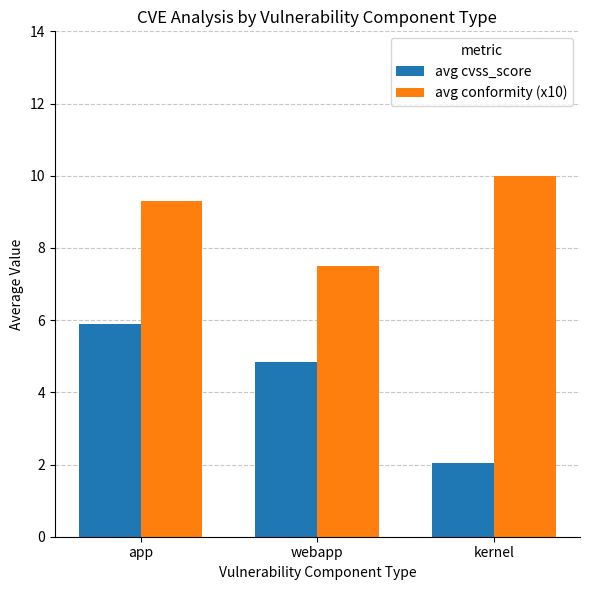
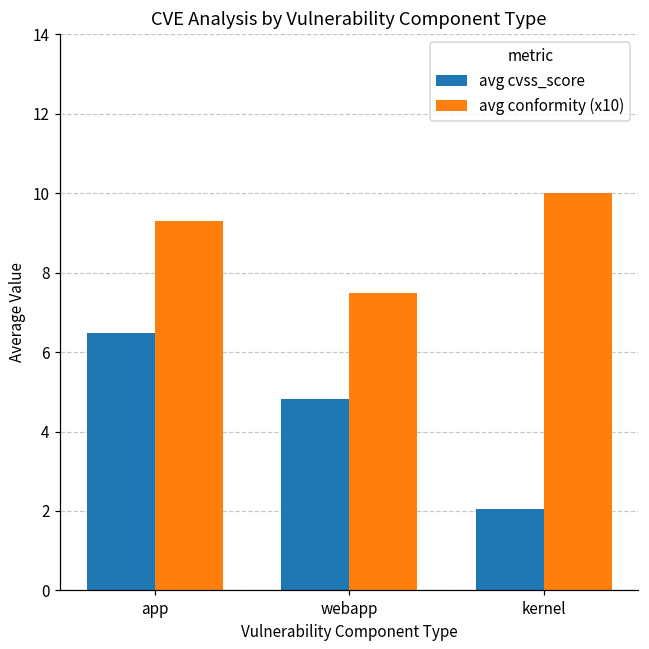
  {
    "avg cvss_score": {
-     "app": 5.9,
+     "app": 6.5,
      "webapp": 4.8,
      "kernel": 2.0
    },
    "avg conformity (x10)": {
      "app": 9.3,
      "webapp": 7.5,
      "kernel": 10.0
    }
  }
